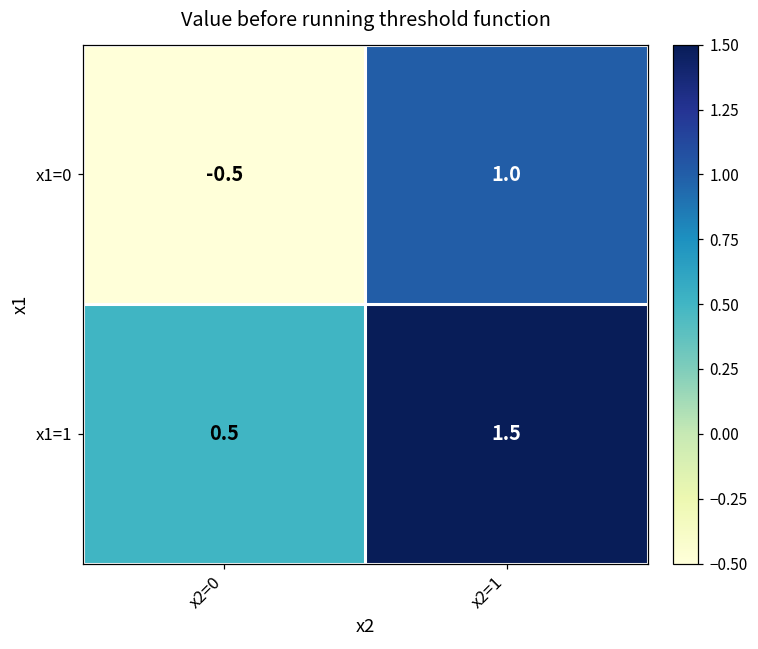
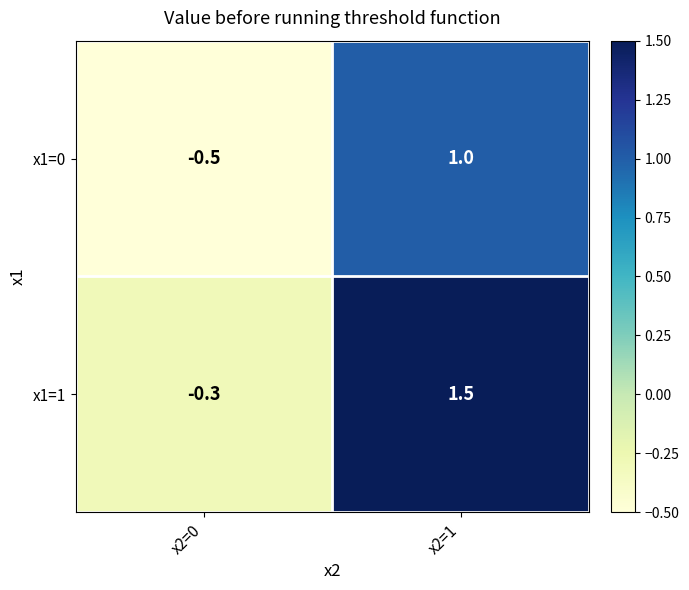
  {
    "x1=0": {
      "x2=0": -0.5,
      "x2=1": 1.0
    },
    "x1=1": {
-     "x2=0": 0.5,
+     "x2=0": -0.3,
      "x2=1": 1.5
    }
  }
